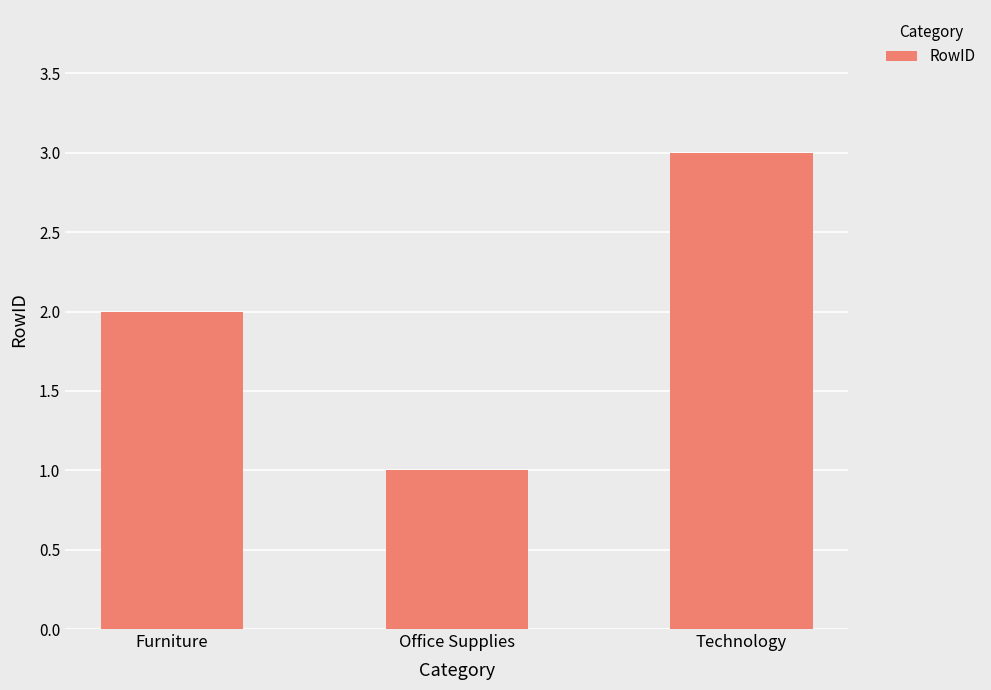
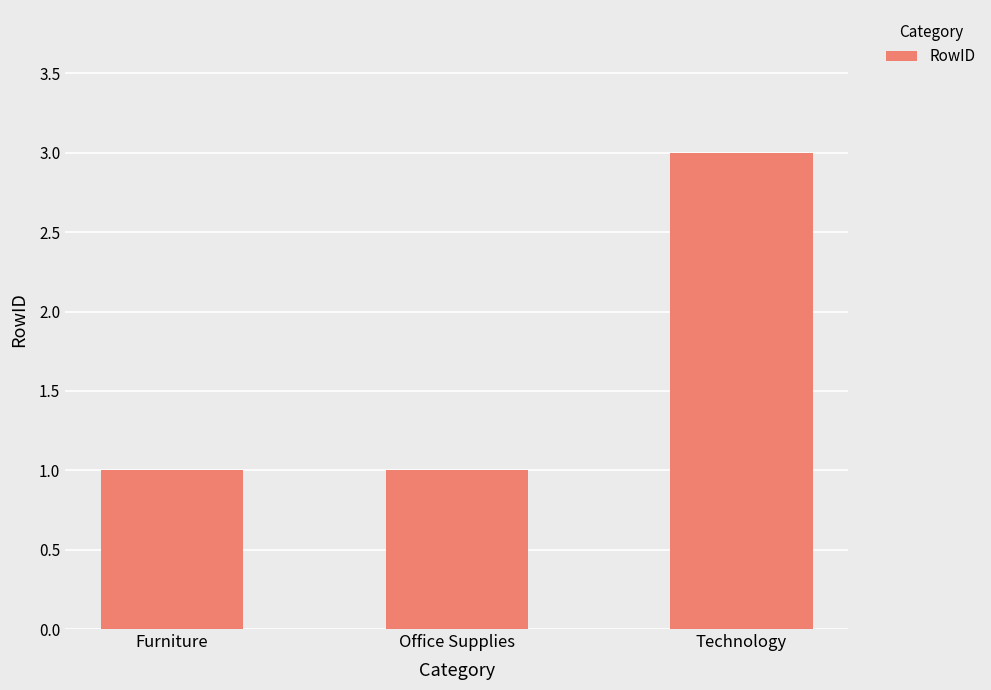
  {
-   "Furniture": 2,
+   "Furniture": 1,
    "Office Supplies": 1,
    "Technology": 3
  }
